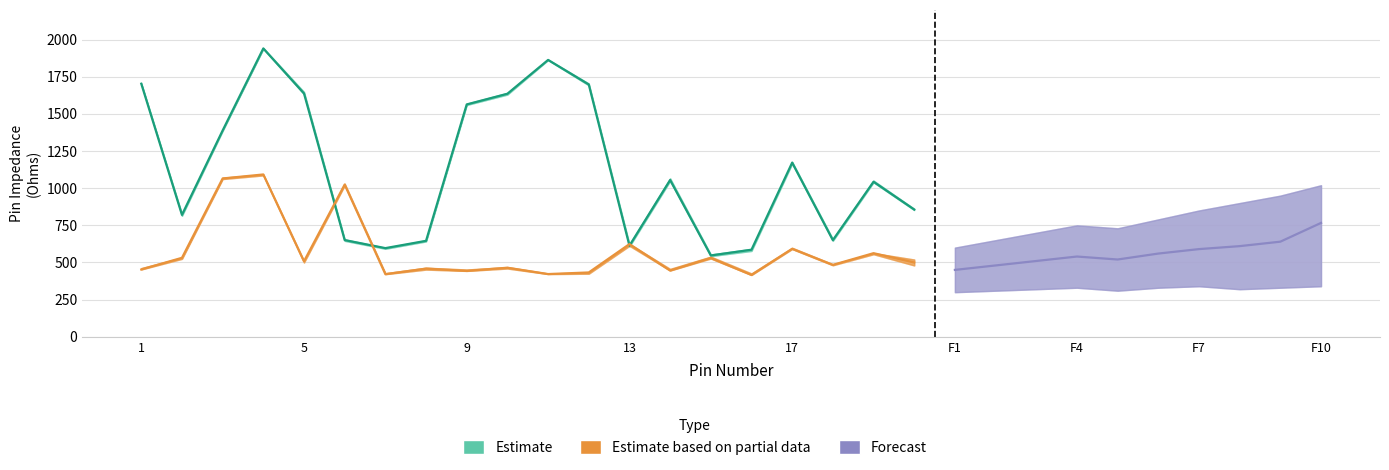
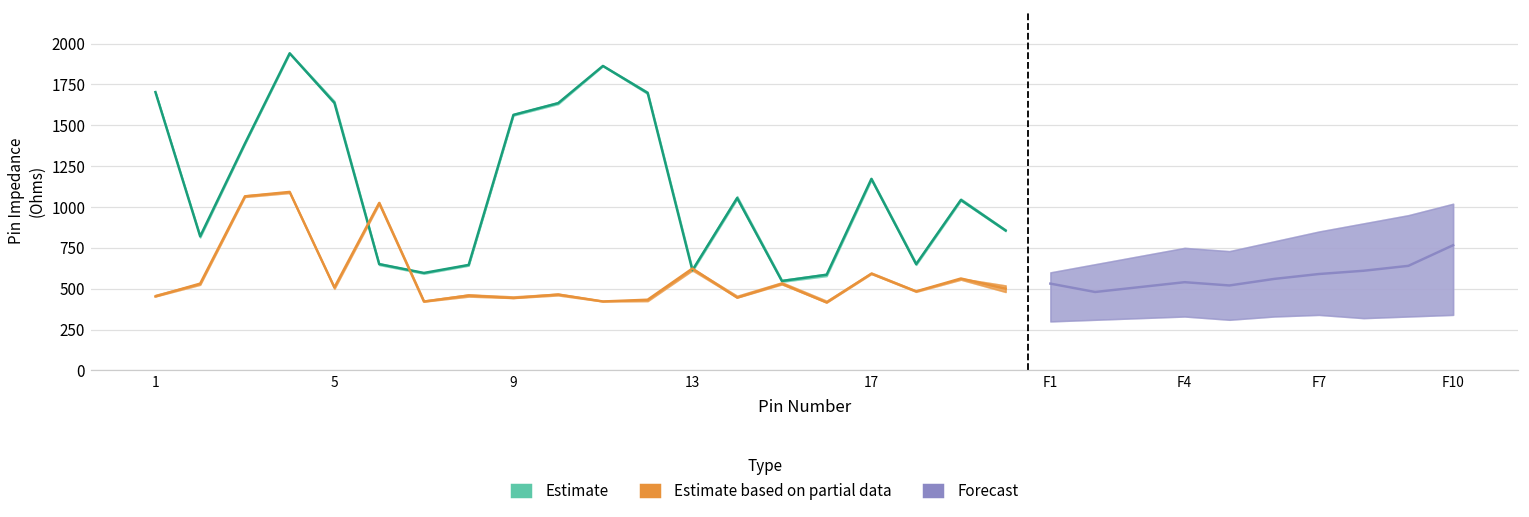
  {
    "Forecast": {
-     "F1": 450,
+     "F1": 530,
      "F4": 540,
      "F7": 590,
      "F10": 770
    }
  }
